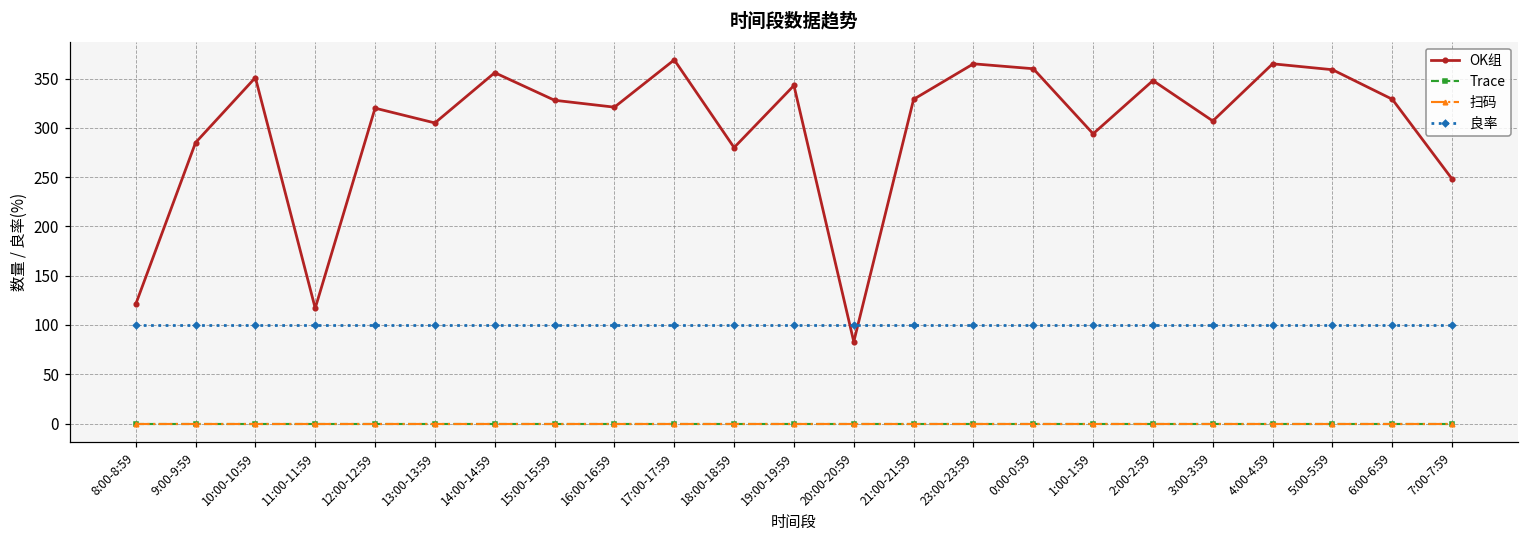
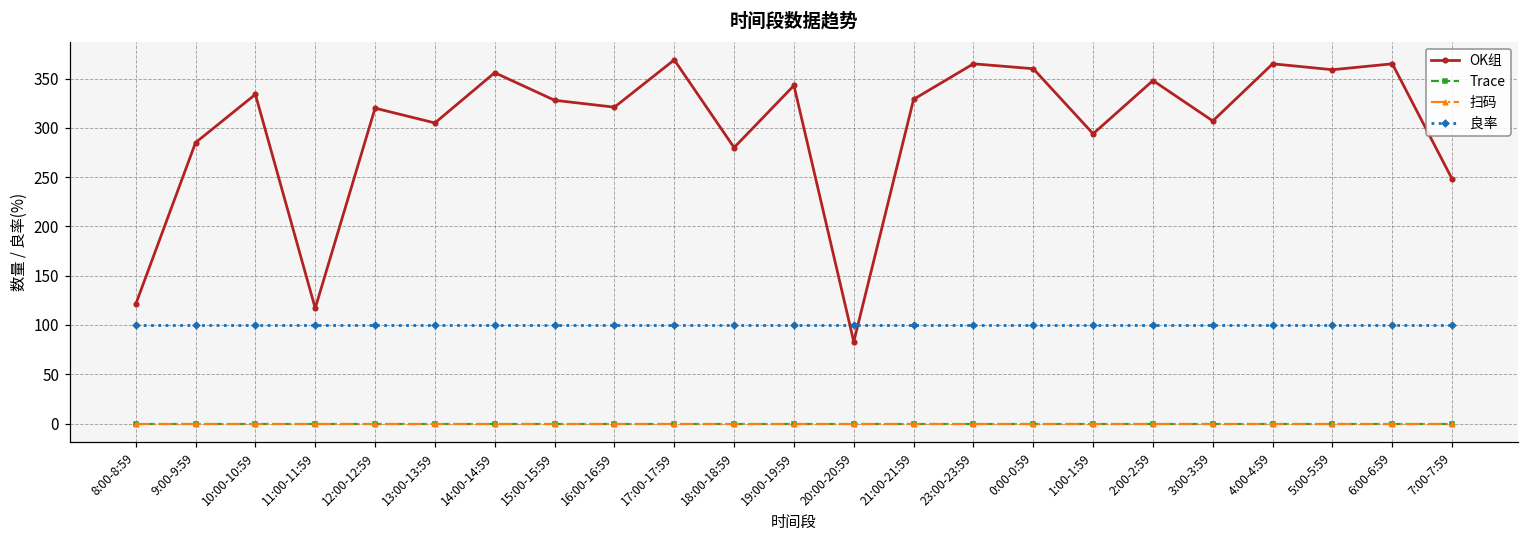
  {
    "OK组": {
      "8:00-8:59": 120,
      "9:00-9:59": 290,
-     "10:00-10:59": 350,
+     "10:00-10:59": 330,
      "11:00-11:59": 120,
      "12:00-12:59": 320,
      "13:00-13:59": 310,
      "14:00-14:59": 360,
      "15:00-15:59": 330,
      "16:00-16:59": 320,
      "17:00-17:59": 370,
      "18:00-18:59": 280,
      "19:00-19:59": 340,
      "20:00-20:59": 80,
      "21:00-21:59": 330,
      "23:00-23:59": 370,
      "0:00-0:59": 360,
      "1:00-1:59": 290,
      "2:00-2:59": 350,
      "3:00-3:59": 310,
      "4:00-4:59": 370,
      "5:00-5:59": 360,
-     "6:00-6:59": 330,
+     "6:00-6:59": 370,
      "7:00-7:59": 250
    },
    "扫码": {
      "8:00-8:59": 0,
      "9:00-9:59": 0,
      "10:00-10:59": 0,
      "11:00-11:59": 0,
      "12:00-12:59": 0,
      "13:00-13:59": 0,
      "14:00-14:59": 0,
      "15:00-15:59": 0,
      "16:00-16:59": 0,
      "17:00-17:59": 0,
      "18:00-18:59": 0,
      "19:00-19:59": 0,
      "20:00-20:59": 0,
      "21:00-21:59": 0,
      "23:00-23:59": 0,
      "0:00-0:59": 0,
      "1:00-1:59": 0,
      "2:00-2:59": 0,
      "3:00-3:59": 0,
      "4:00-4:59": 0,
      "5:00-5:59": 0,
      "6:00-6:59": 0,
      "7:00-7:59": 0
    },
    "良率": {
      "8:00-8:59": 100,
      "9:00-9:59": 100,
      "10:00-10:59": 100,
      "11:00-11:59": 100,
      "12:00-12:59": 100,
      "13:00-13:59": 100,
      "14:00-14:59": 100,
      "15:00-15:59": 100,
      "16:00-16:59": 100,
      "17:00-17:59": 100,
      "18:00-18:59": 100,
      "19:00-19:59": 100,
      "20:00-20:59": 100,
      "21:00-21:59": 100,
      "23:00-23:59": 100,
      "0:00-0:59": 100,
      "1:00-1:59": 100,
      "2:00-2:59": 100,
      "3:00-3:59": 100,
      "4:00-4:59": 100,
      "5:00-5:59": 100,
      "6:00-6:59": 100,
      "7:00-7:59": 100
    }
  }
